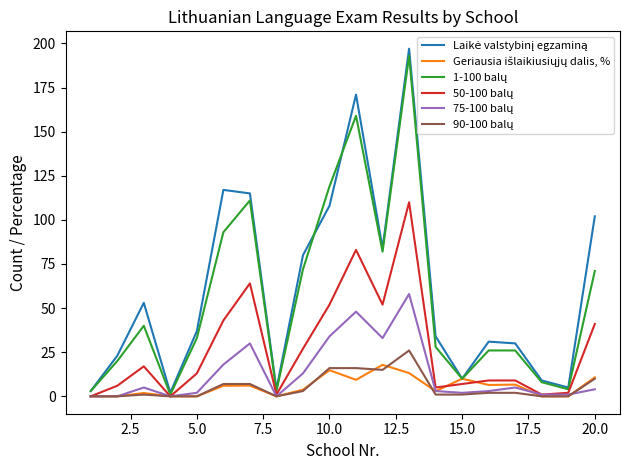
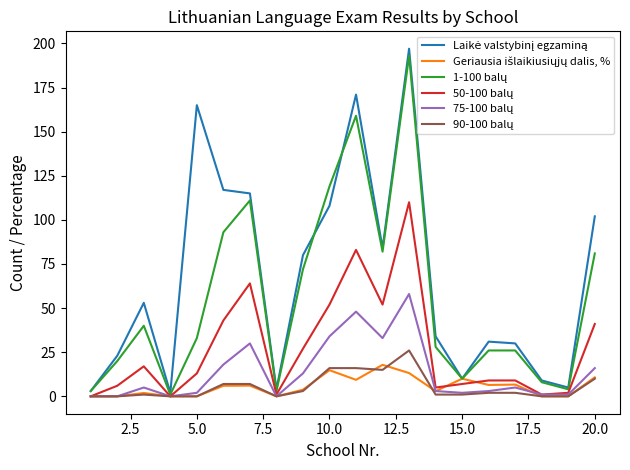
  {
    "Laikė valstybinį egzaminą": {
-     "5.0": 37,
+     "5.0": 165,
      "10.0": 108,
      "20.0": 102
    },
    "1-100 balų": {
      "5.0": 33,
      "10.0": 119,
-     "20.0": 71
+     "20.0": 81
    },
    "50-100 balų": {
      "5.0": 13,
      "10.0": 52,
      "15.0": 7,
      "20.0": 41
    },
    "75-100 balų": {
      "5.0": 2,
      "10.0": 34,
-     "20.0": 4
+     "20.0": 16
    }
  }
